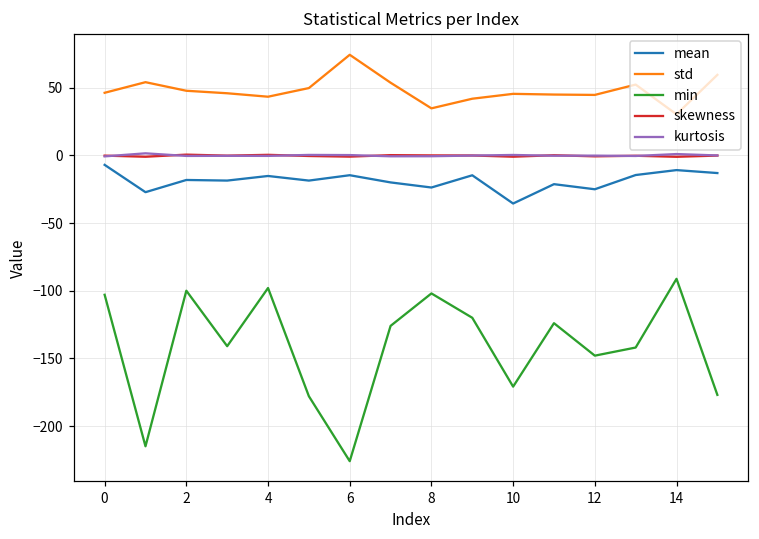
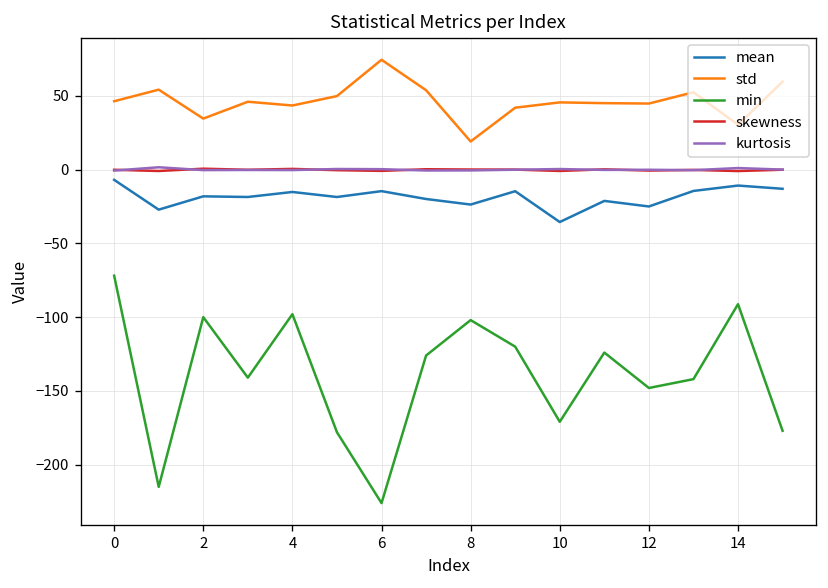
  {
    "mean": {
      "0": -7,
      "2": -18,
      "4": -15,
      "6": -15,
      "8": -24,
      "10": -36,
      "12": -25,
      "14": -11
    },
    "std": {
      "0": 46,
-     "2": 48,
+     "2": 35,
      "4": 43,
      "6": 74,
-     "8": 35,
+     "8": 19,
      "10": 46,
      "12": 45
    },
    "min": {
-     "0": -103,
+     "0": -72,
      "2": -100,
      "4": -98,
      "6": -226,
      "8": -102,
      "10": -171,
      "12": -148,
      "14": -91
    }
  }
